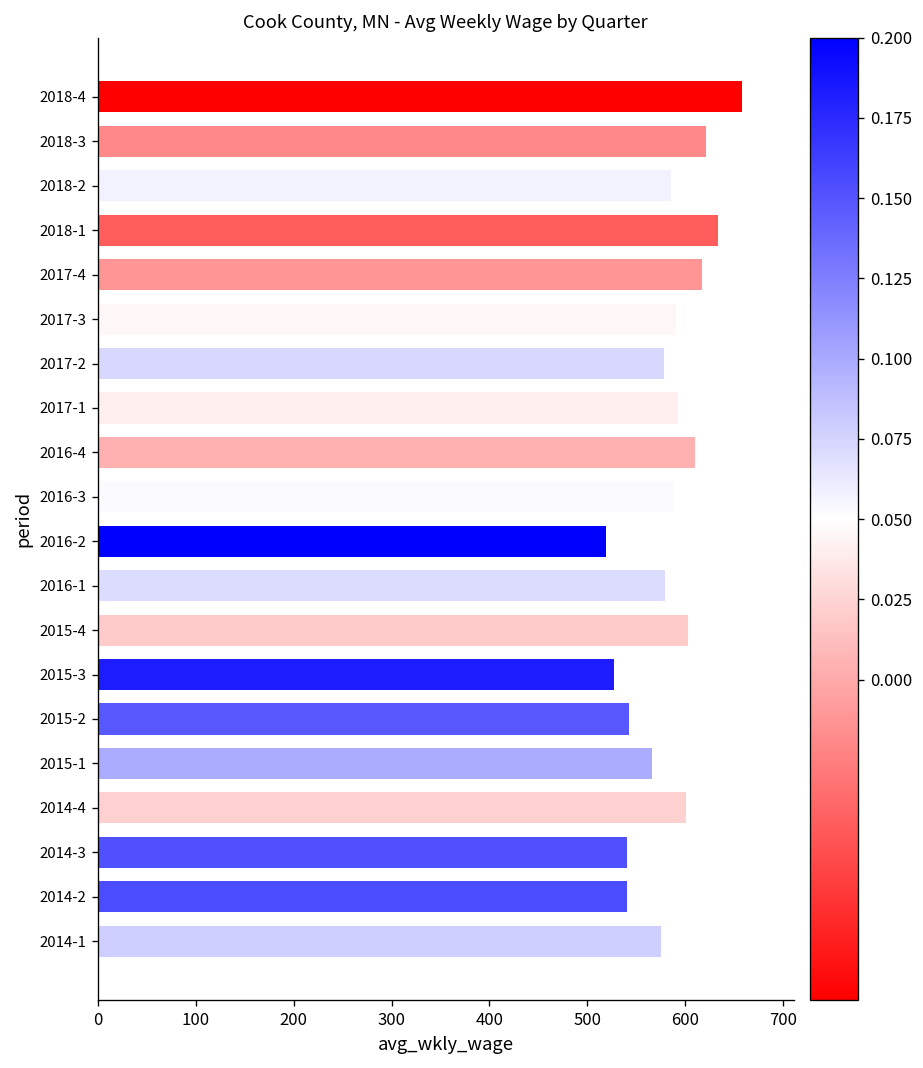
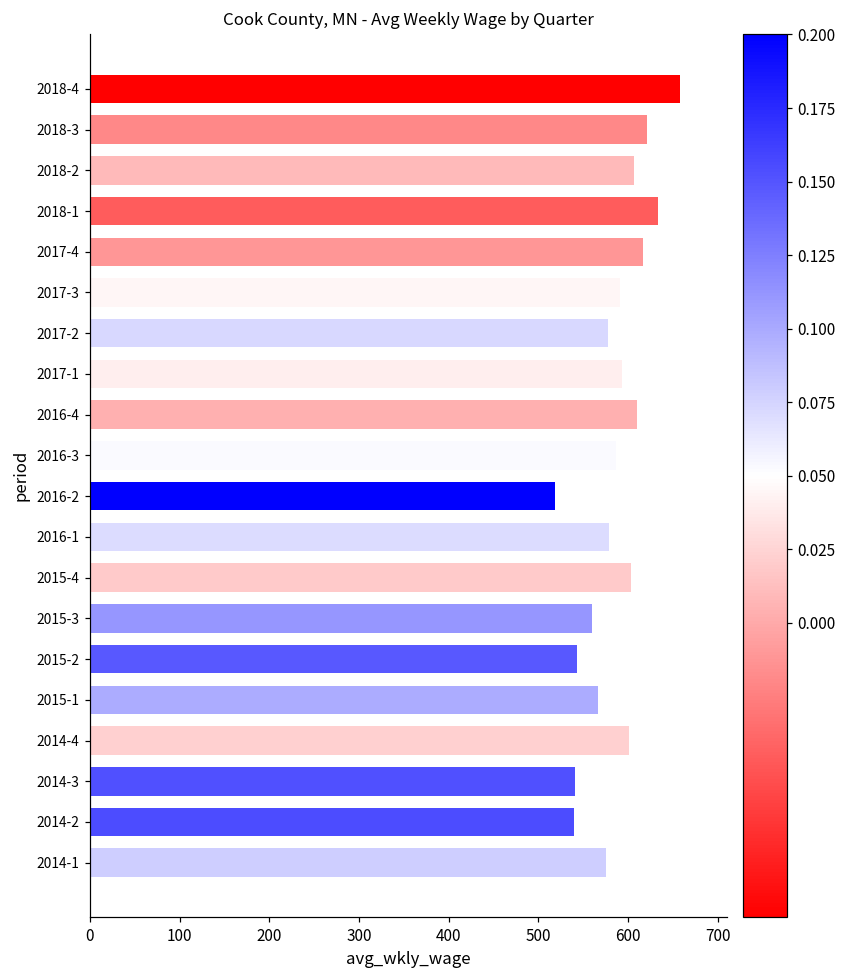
  {
    "2018-4": 660,
    "2018-3": 620,
-   "2018-2": 590,
+   "2018-2": 610,
    "2018-1": 630,
    "2017-4": 620,
    "2017-3": 590,
    "2017-2": 580,
    "2017-1": 590,
    "2016-4": 610,
    "2016-3": 590,
    "2016-2": 520,
    "2016-1": 580,
    "2015-4": 600,
-   "2015-3": 530,
+   "2015-3": 560,
    "2015-2": 540,
    "2015-1": 570,
    "2014-4": 600,
    "2014-3": 540,
    "2014-2": 540,
    "2014-1": 580
  }
